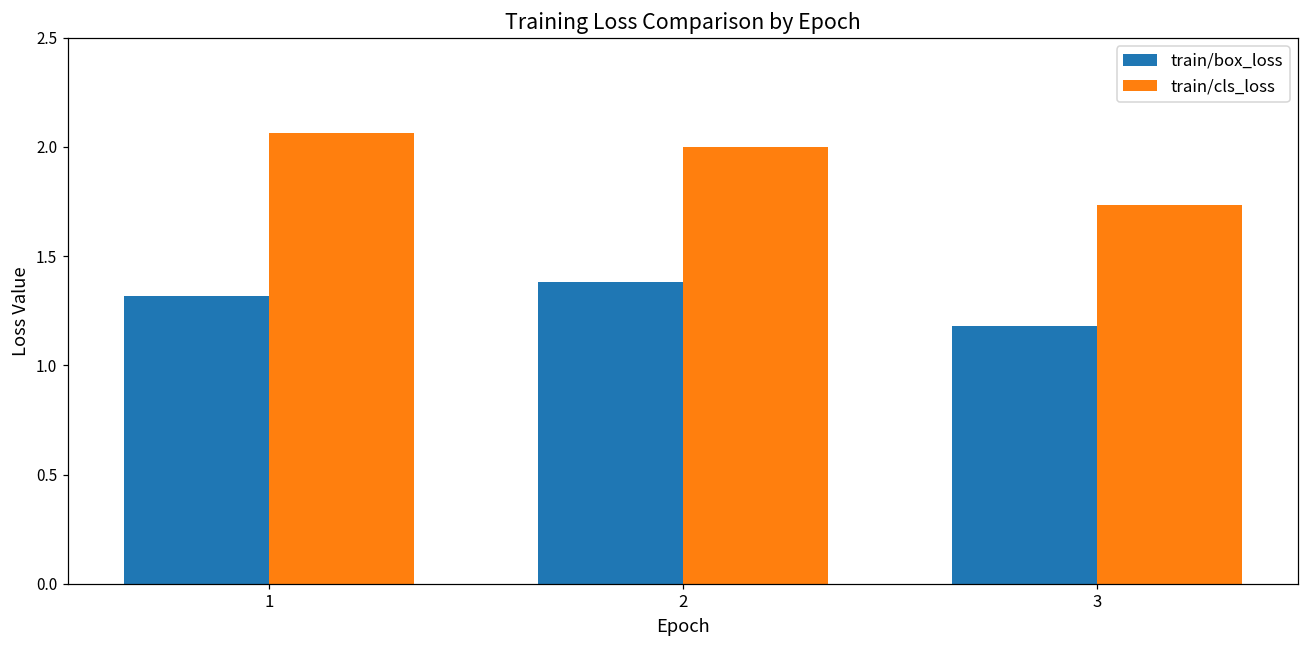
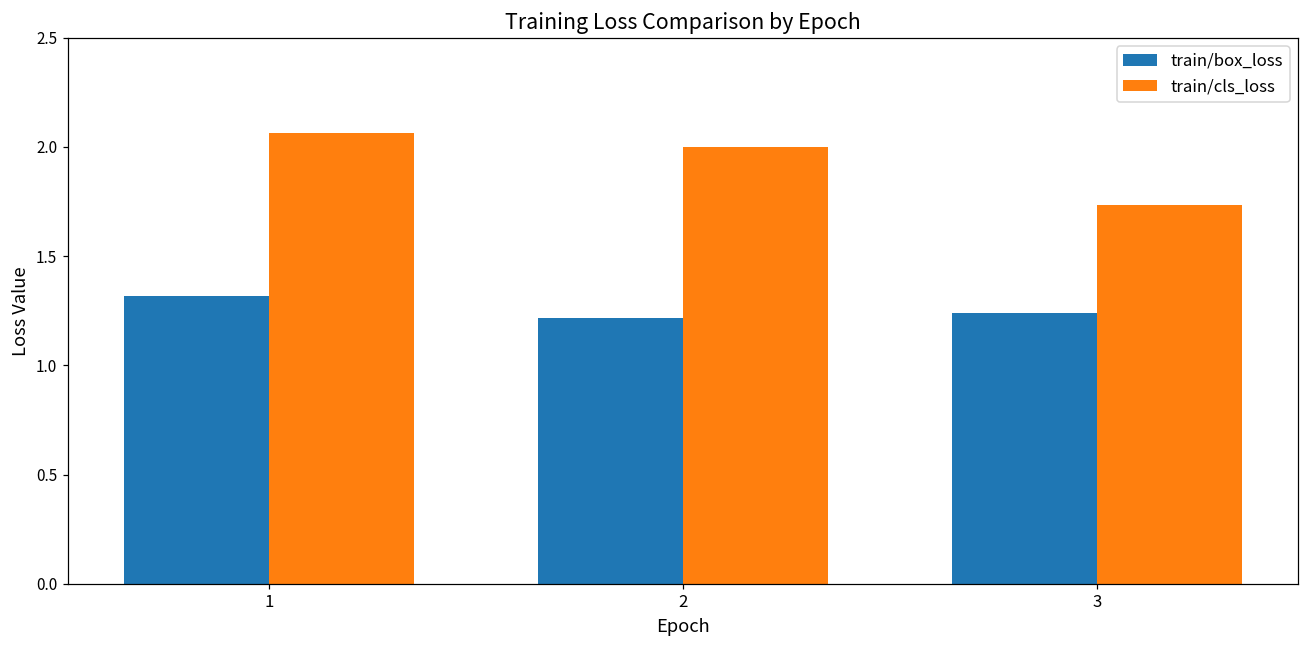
  {
    "train/box_loss": {
      "1": 1.32,
-     "2": 1.38,
-     "3": 1.18
+     "2": 1.22,
+     "3": 1.24
    },
    "train/cls_loss": {
      "1": 2.07,
      "2": 2.00,
      "3": 1.73
    }
  }
